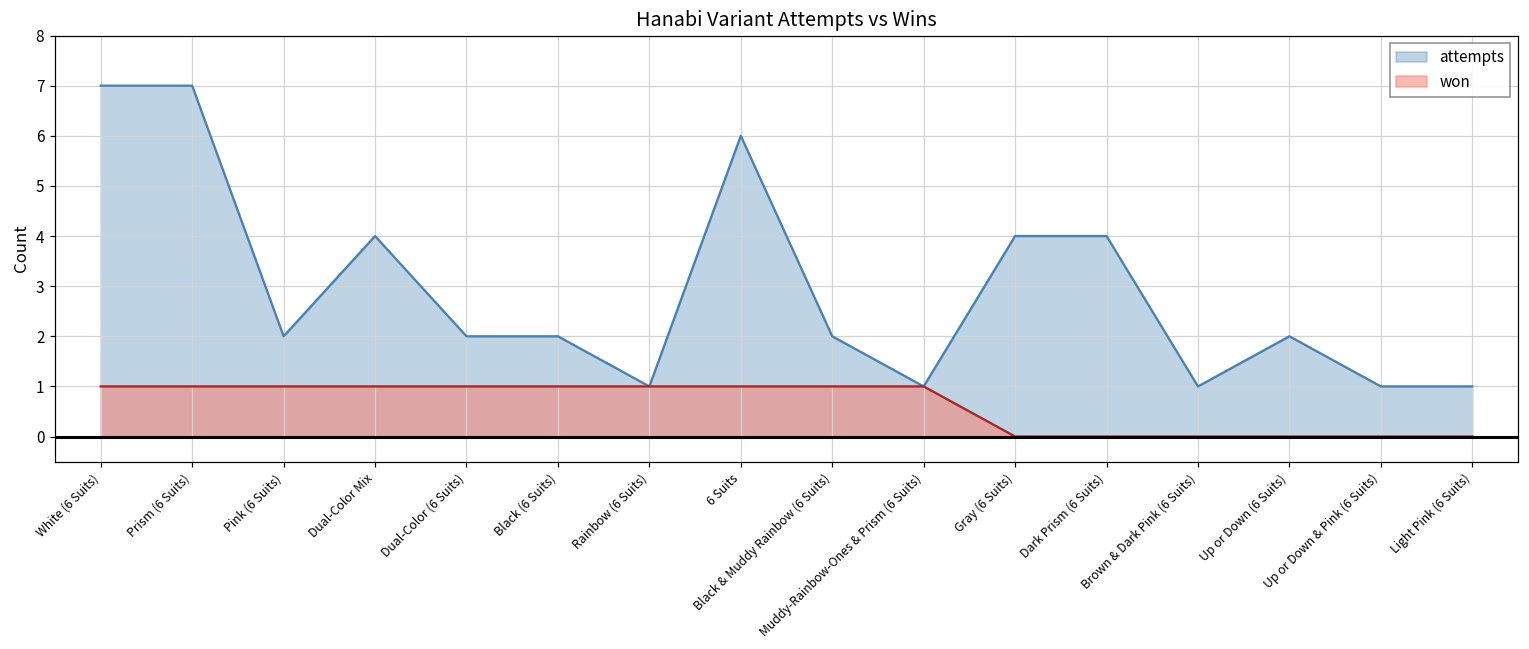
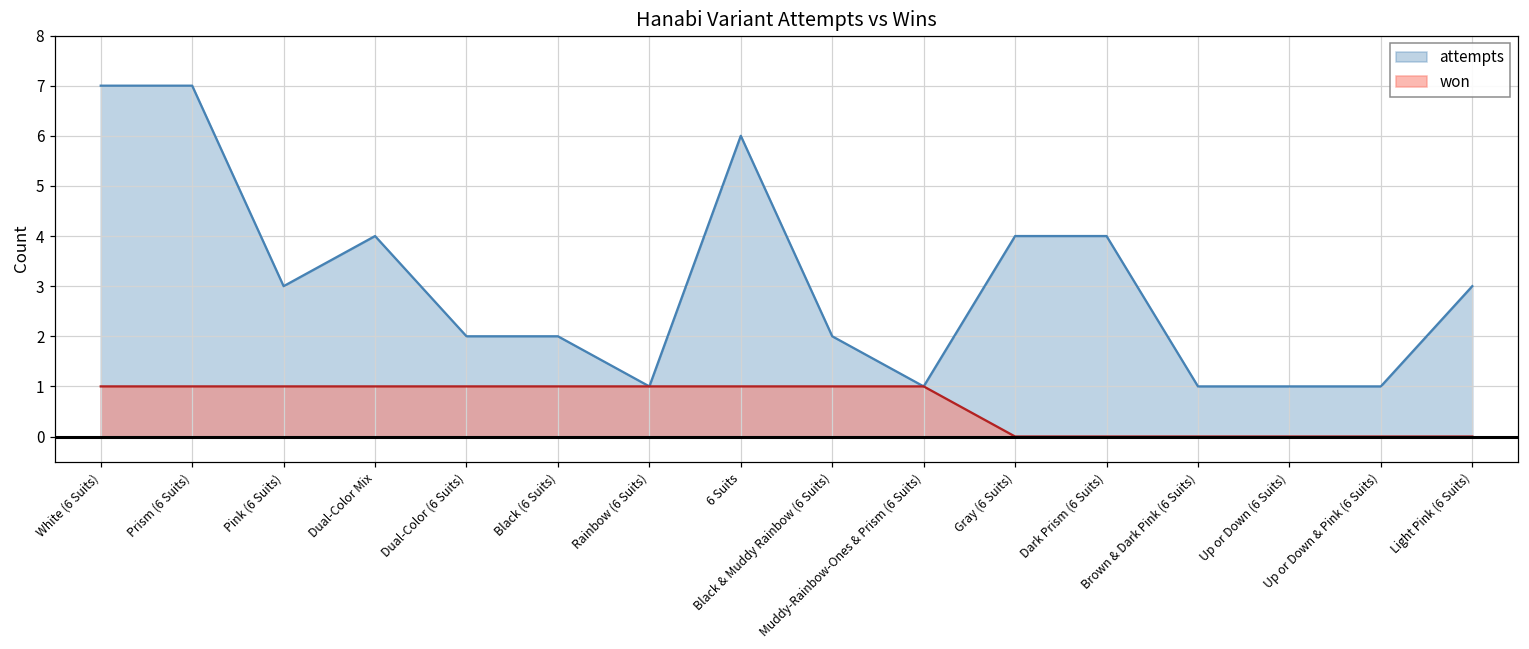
  {
    "attempts": {
      "White (6 Suits)": 7,
      "Prism (6 Suits)": 7,
-     "Pink (6 Suits)": 2,
+     "Pink (6 Suits)": 3,
      "Dual-Color Mix": 4,
      "Dual-Color (6 Suits)": 2,
      "Black (6 Suits)": 2,
      "6 Suits": 6,
      "Black & Muddy Rainbow (6 Suits)": 2,
      "Gray (6 Suits)": 4,
      "Dark Prism (6 Suits)": 4,
      "Brown & Dark Pink (6 Suits)": 1,
-     "Up or Down (6 Suits)": 2,
+     "Up or Down (6 Suits)": 1,
      "Up or Down & Pink (6 Suits)": 1,
-     "Light Pink (6 Suits)": 1
+     "Light Pink (6 Suits)": 3
    },
    "won": {
      "White (6 Suits)": 1,
      "Prism (6 Suits)": 1,
      "Pink (6 Suits)": 1,
      "Dual-Color Mix": 1,
      "Dual-Color (6 Suits)": 1,
      "Black (6 Suits)": 1,
      "6 Suits": 1,
      "Black & Muddy Rainbow (6 Suits)": 1,
      "Gray (6 Suits)": 0,
      "Dark Prism (6 Suits)": 0,
      "Brown & Dark Pink (6 Suits)": 0,
      "Up or Down (6 Suits)": 0,
      "Up or Down & Pink (6 Suits)": 0,
      "Light Pink (6 Suits)": 0
    }
  }
